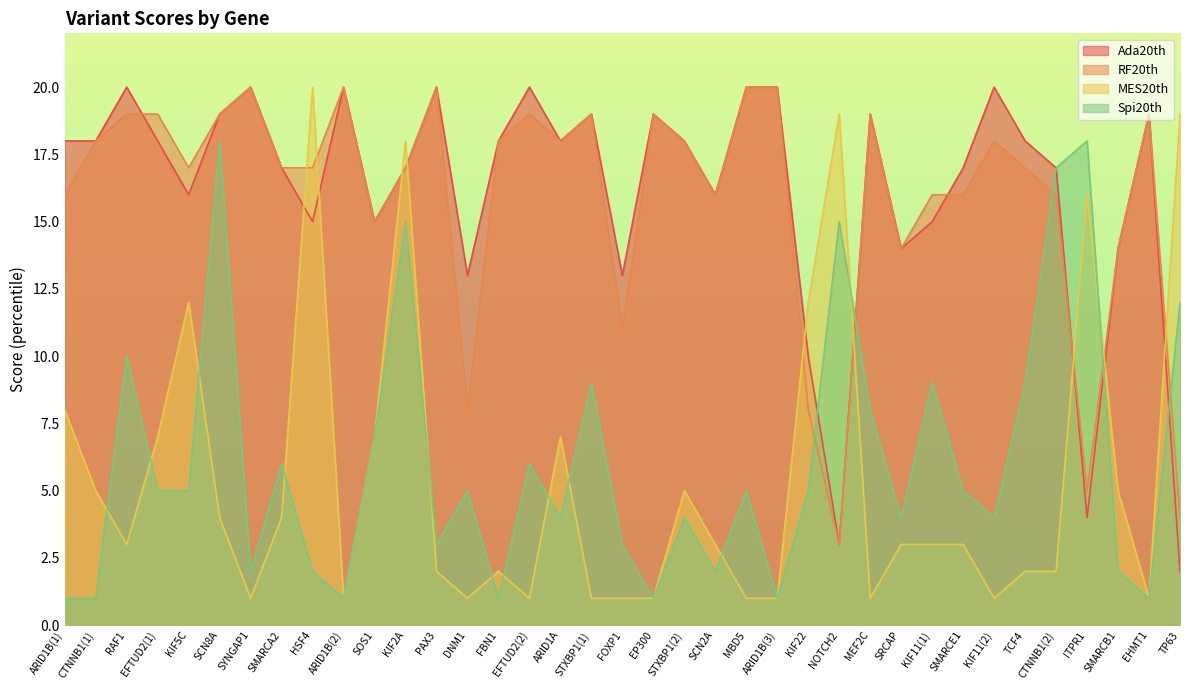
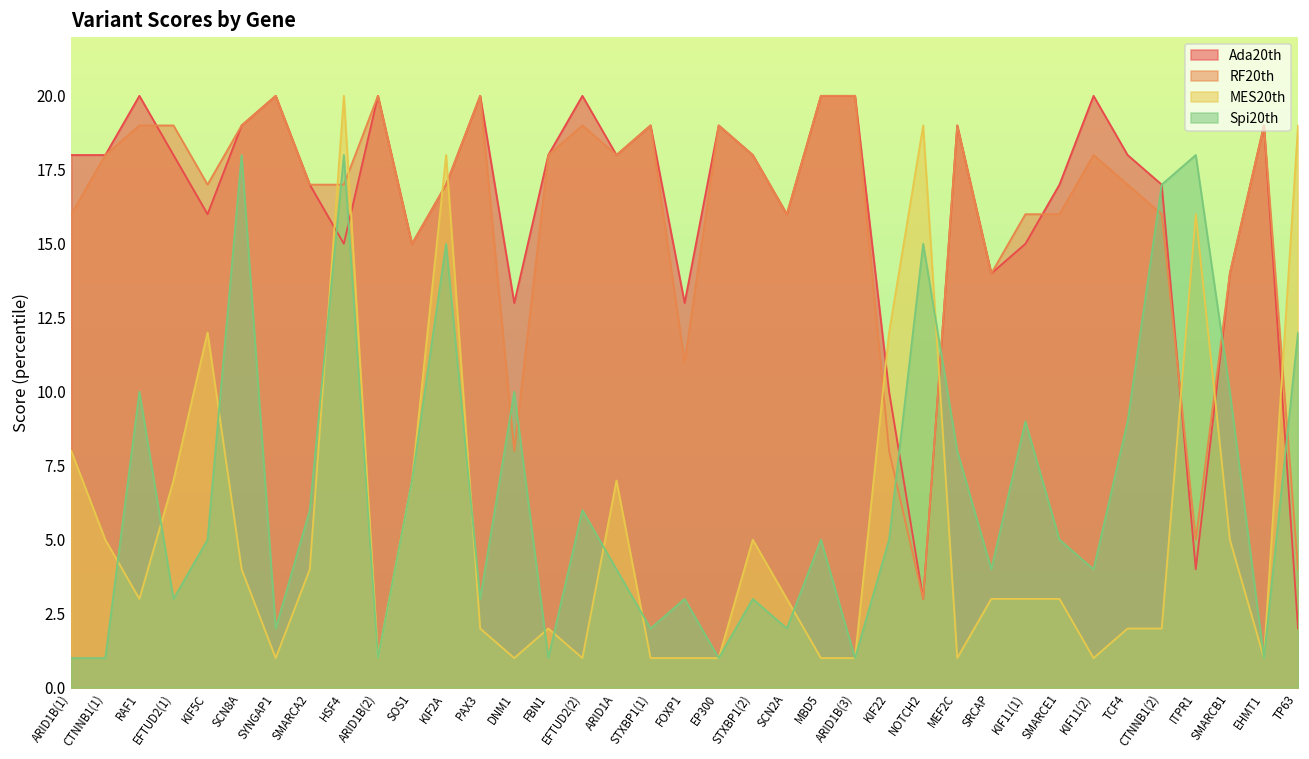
  {
    "Spi20th": {
      "ARID1B(1)": 1,
      "CTNNB1(1)": 1,
      "RAF1": 10,
-     "EFTUD2(1)": 5,
+     "EFTUD2(1)": 3,
      "KIF5C": 5,
      "SCN8A": 18,
      "SYNGAP1": 2,
      "SMARCA2": 6,
-     "HSF4": 2,
+     "HSF4": 18,
      "KIF2A": 15,
      "PAX3": 3,
-     "DNM1": 5,
+     "DNM1": 10,
      "FBN1": 1,
      "EFTUD2(2)": 6,
      "ARID1A": 4,
-     "STXBP1(1)": 9,
+     "STXBP1(1)": 2,
      "FOXP1": 3,
-     "STXBP1(2)": 4,
+     "STXBP1(2)": 3,
      "SCN2A": 2,
      "MBD5": 5,
      "KIF22": 5,
      "NOTCH2": 15,
      "MEF2C": 8,
      "SRCAP": 4,
      "KIF11(1)": 9,
      "SMARCE1": 5,
      "KIF11(2)": 4,
      "TCF4": 9,
      "ITPR1": 18,
-     "SMARCB1": 2,
+     "SMARCB1": 10,
      "TP63": 12
    }
  }
